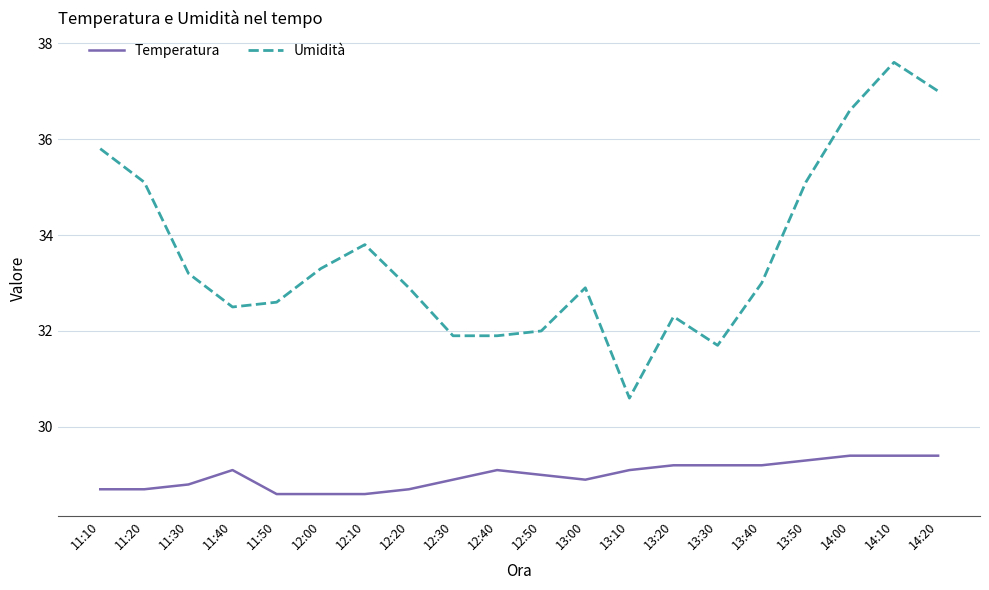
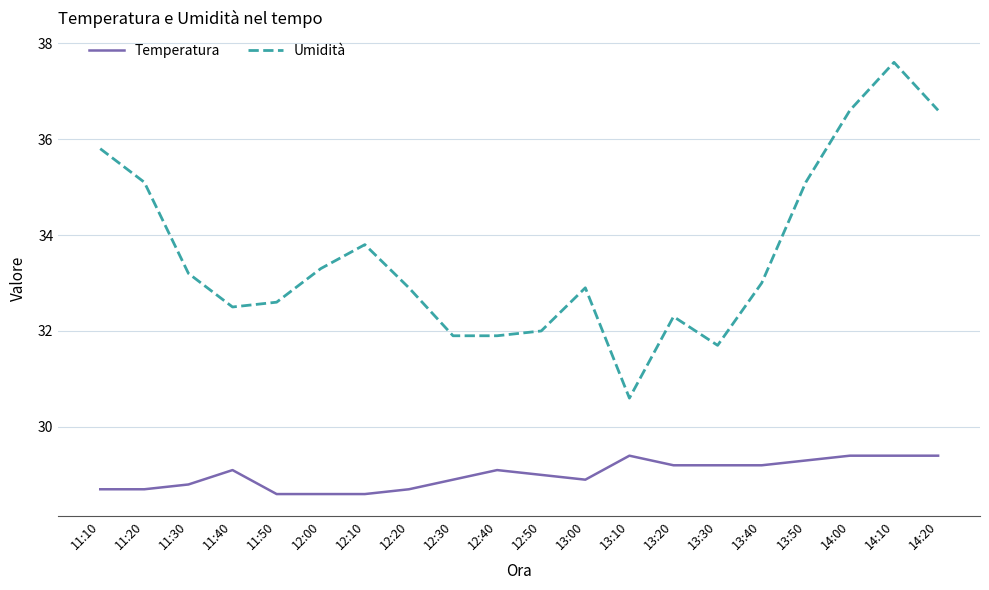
  {
    "Temperatura": {
      "11:10": 28.7,
      "11:20": 28.7,
      "11:30": 28.8,
      "11:40": 29.1,
      "11:50": 28.6,
      "12:00": 28.6,
      "12:10": 28.6,
      "12:20": 28.7,
      "12:30": 28.9,
      "12:40": 29.1,
      "12:50": 29.0,
      "13:00": 28.9,
-     "13:10": 29.1,
+     "13:10": 29.4,
      "13:20": 29.2,
      "13:30": 29.2,
      "13:40": 29.2,
      "13:50": 29.3,
      "14:00": 29.4,
      "14:10": 29.4,
      "14:20": 29.4
    },
    "Umidità": {
      "11:10": 35.8,
      "11:20": 35.1,
      "11:30": 33.2,
      "11:40": 32.5,
      "11:50": 32.6,
      "12:00": 33.3,
      "12:10": 33.8,
      "12:20": 32.9,
      "12:30": 31.9,
      "12:40": 31.9,
      "12:50": 32.0,
      "13:00": 32.9,
      "13:10": 30.6,
      "13:20": 32.3,
      "13:30": 31.7,
      "13:40": 33.0,
      "13:50": 35.1,
      "14:00": 36.6,
      "14:10": 37.6,
-     "14:20": 37.0
+     "14:20": 36.6
    }
  }
